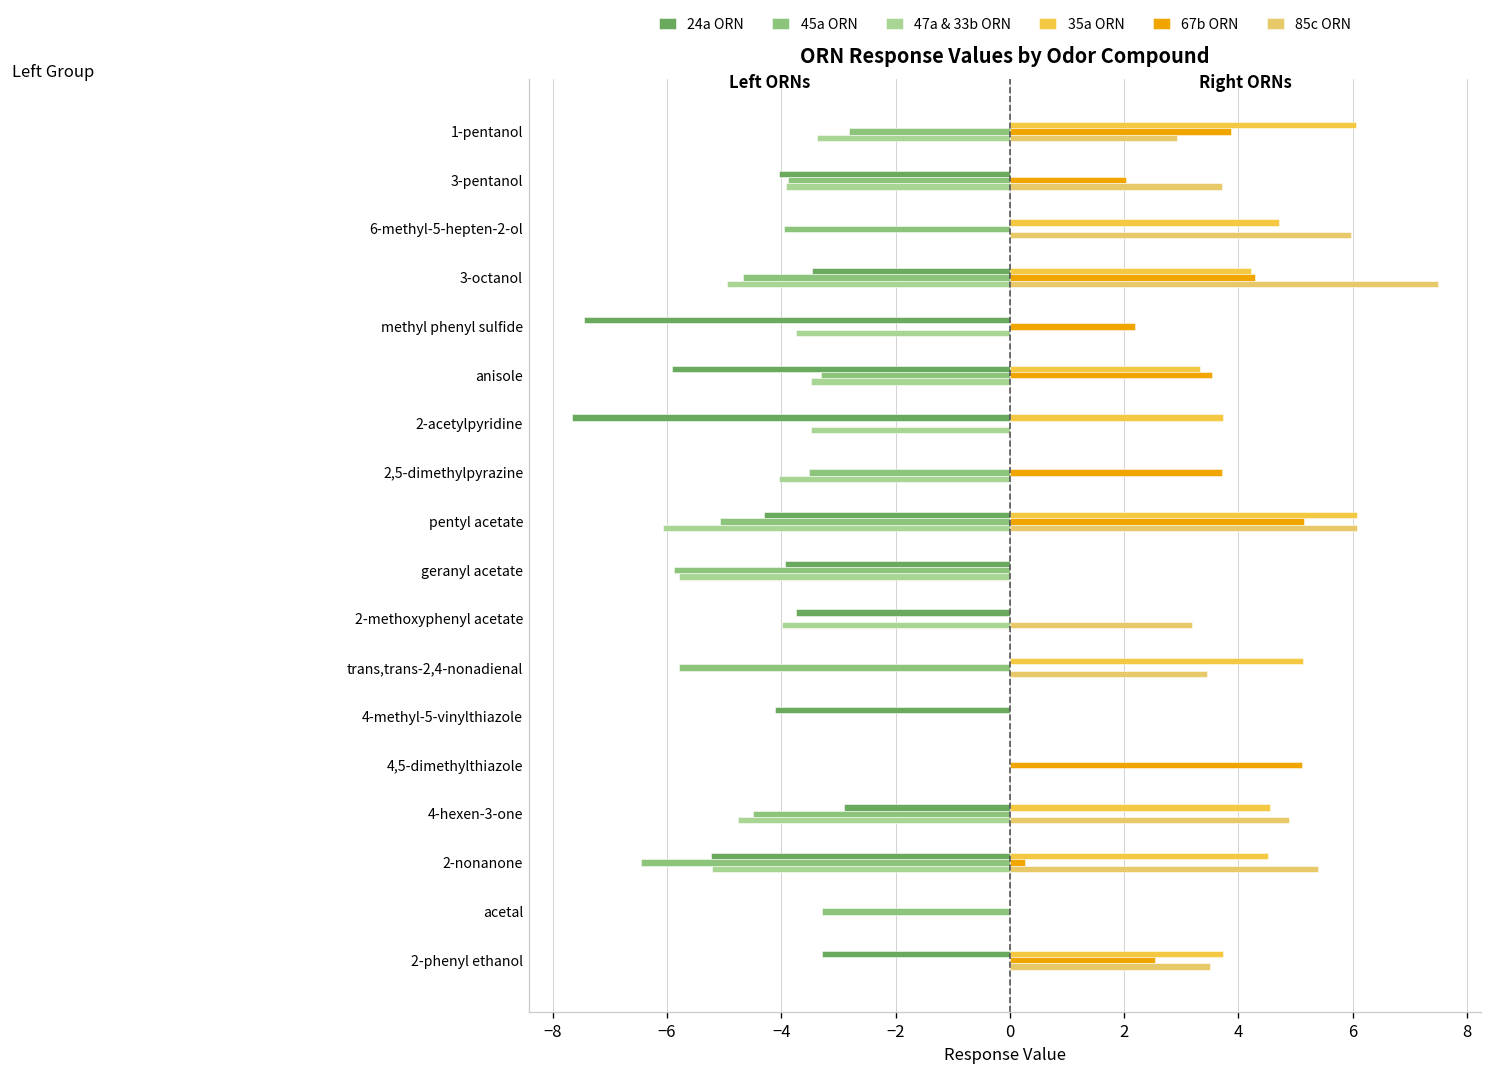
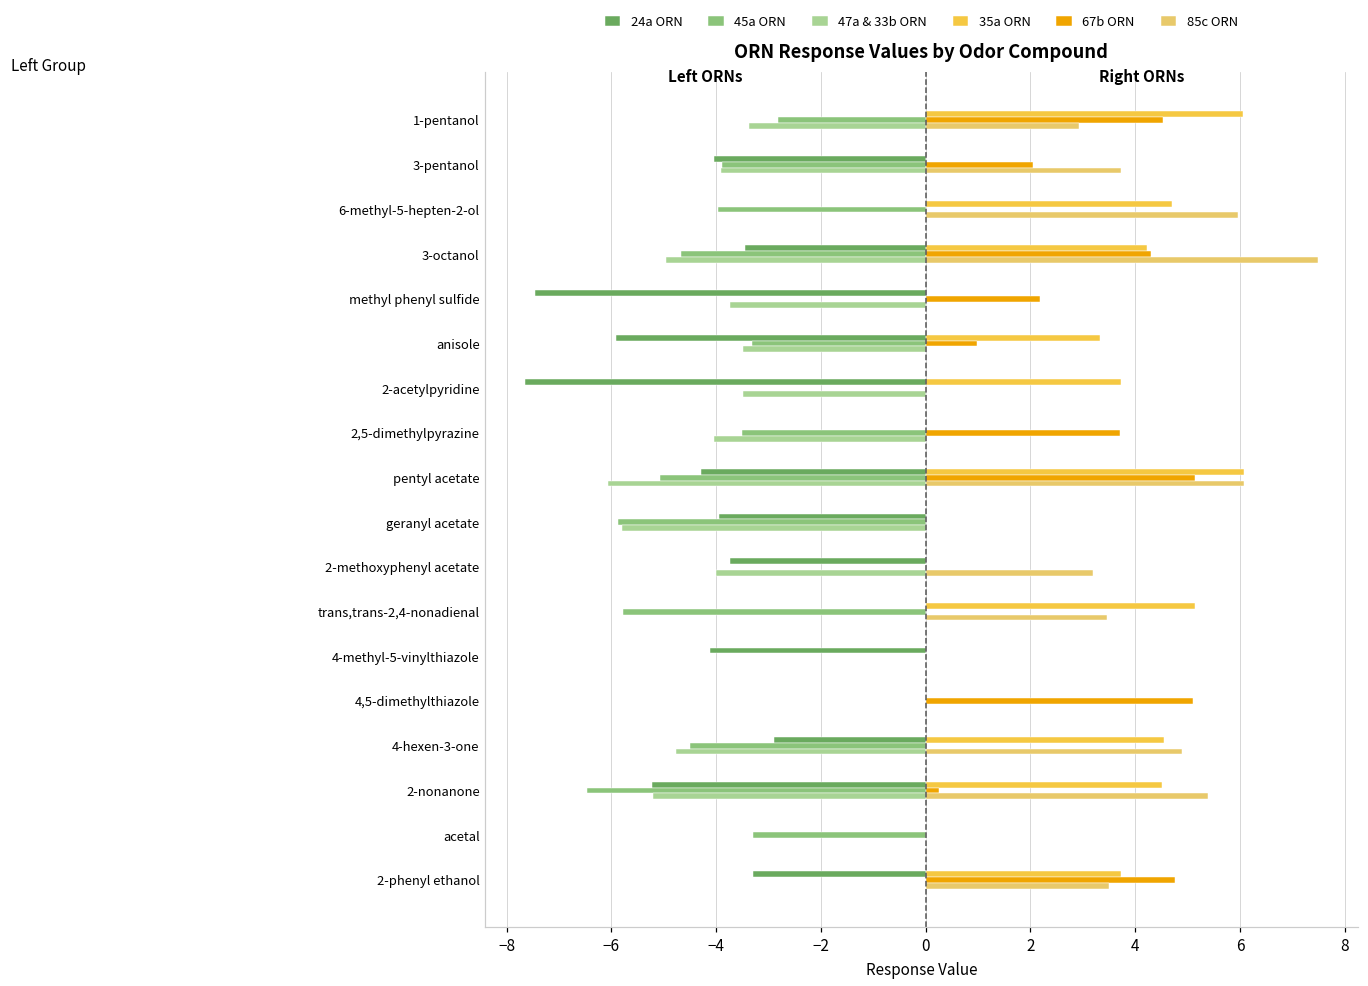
  {
    "67b ORN": {
-     "1-pentanol": 3.9,
+     "1-pentanol": 4.5,
      "3-pentanol": 2.0,
      "6-methyl-5-hepten-2-ol": 0.0,
      "3-octanol": 4.3,
      "methyl phenyl sulfide": 2.2,
-     "anisole": 3.5,
+     "anisole": 1.0,
      "2-acetylpyridine": 0.0,
      "2,5-dimethylpyrazine": 3.7,
      "pentyl acetate": 5.1,
      "geranyl acetate": 0.0,
      "2-methoxyphenyl acetate": 0.0,
      "trans,trans-2,4-nonadienal": 0.0,
      "4-methyl-5-vinylthiazole": 0.0,
      "4,5-dimethylthiazole": 5.1,
      "4-hexen-3-one": 0.0,
      "2-nonanone": 0.3,
      "acetal": 0.0,
-     "2-phenyl ethanol": 2.5
+     "2-phenyl ethanol": 4.8
    }
  }
